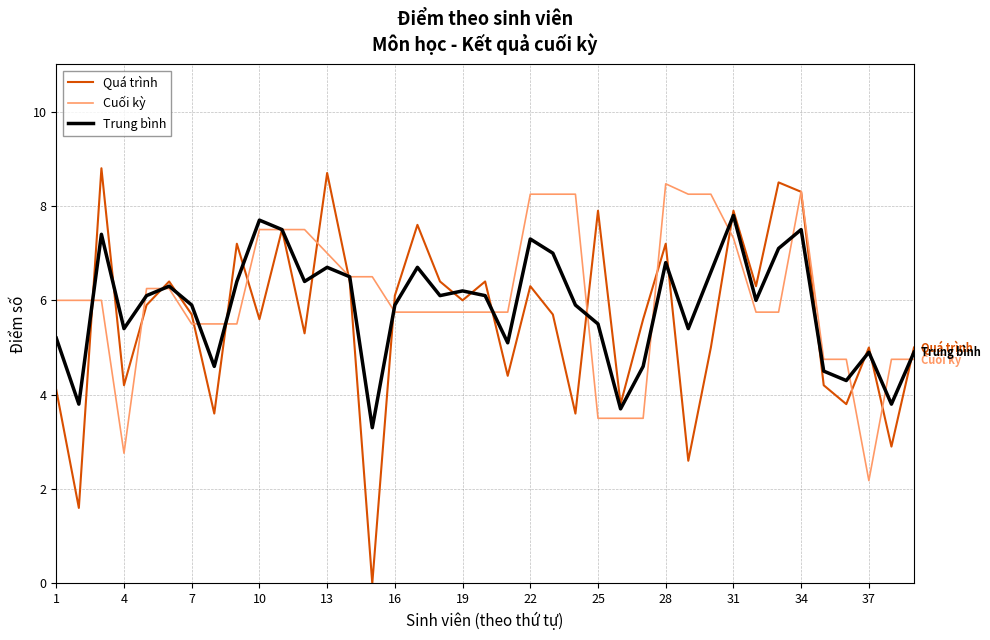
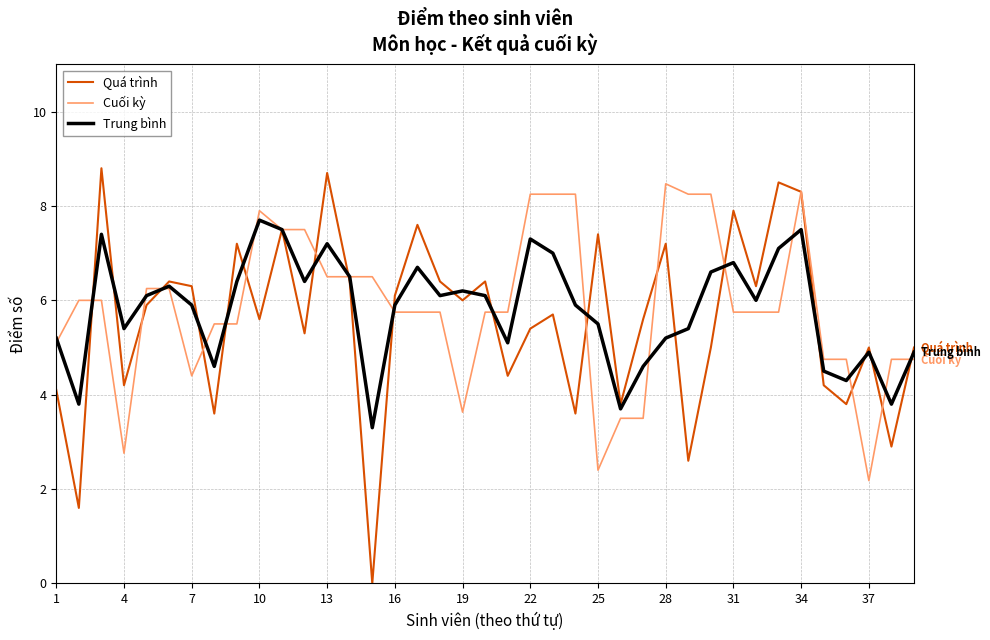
  {
    "Quá trình": {
      "1": 4.1,
      "4": 4.2,
-     "7": 5.7,
+     "7": 6.3,
      "10": 5.6,
      "13": 8.7,
      "16": 6.1,
      "19": 6.0,
-     "22": 6.3,
-     "25": 7.9,
+     "22": 5.4,
+     "25": 7.4,
      "28": 7.2,
      "31": 7.9,
      "37": 5.0
    },
    "Cuối kỳ": {
-     "1": 6.0,
+     "1": 5.1,
      "4": 2.8,
-     "7": 5.5,
-     "10": 7.5,
-     "13": 7.0,
+     "7": 4.4,
+     "10": 7.9,
+     "13": 6.5,
      "16": 5.8,
-     "19": 5.8,
+     "19": 3.6,
      "22": 8.3,
-     "25": 3.5,
+     "25": 2.4,
      "28": 8.5,
-     "31": 7.3,
+     "31": 5.8,
      "37": 2.2
    },
    "Trung bình": {
      "1": 5.2,
      "4": 5.4,
      "7": 5.9,
      "10": 7.7,
-     "13": 6.7,
+     "13": 7.2,
      "16": 5.9,
      "19": 6.2,
      "22": 7.3,
      "25": 5.5,
-     "28": 6.8,
-     "31": 7.8,
+     "28": 5.2,
+     "31": 6.8,
      "34": 7.5,
      "37": 4.9
    }
  }
